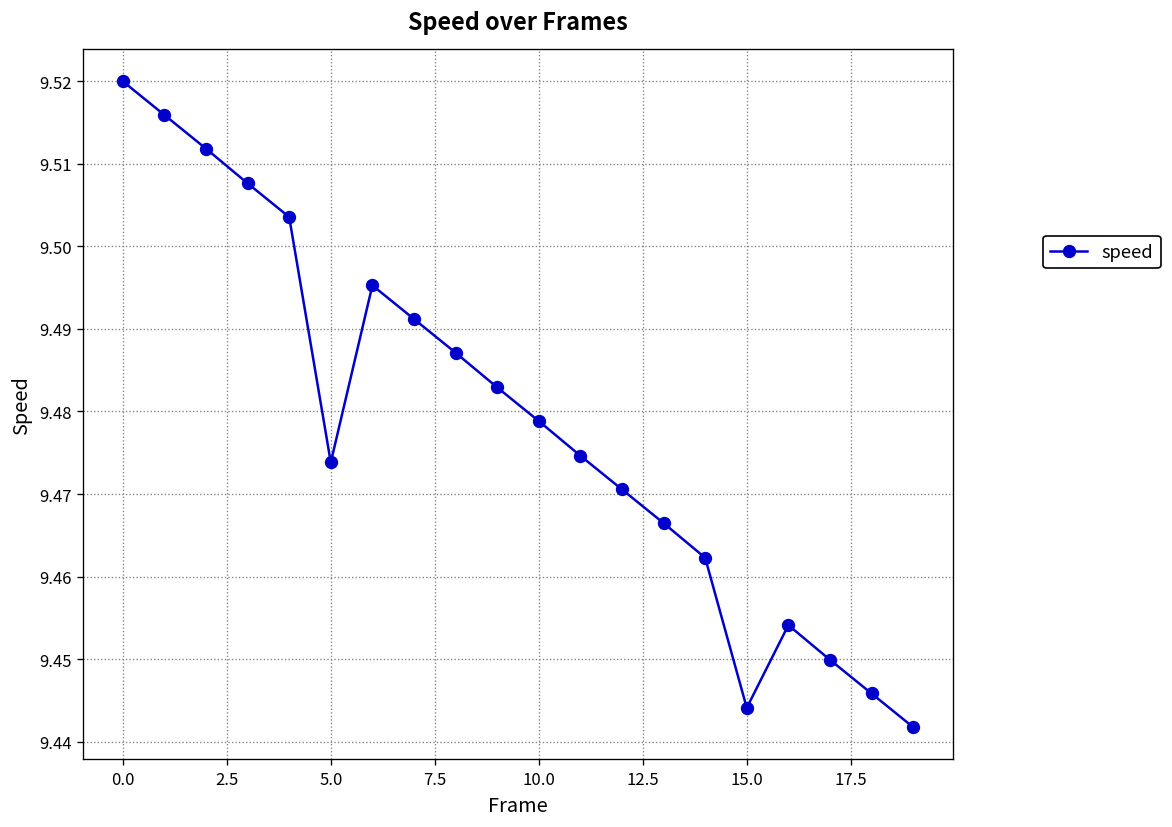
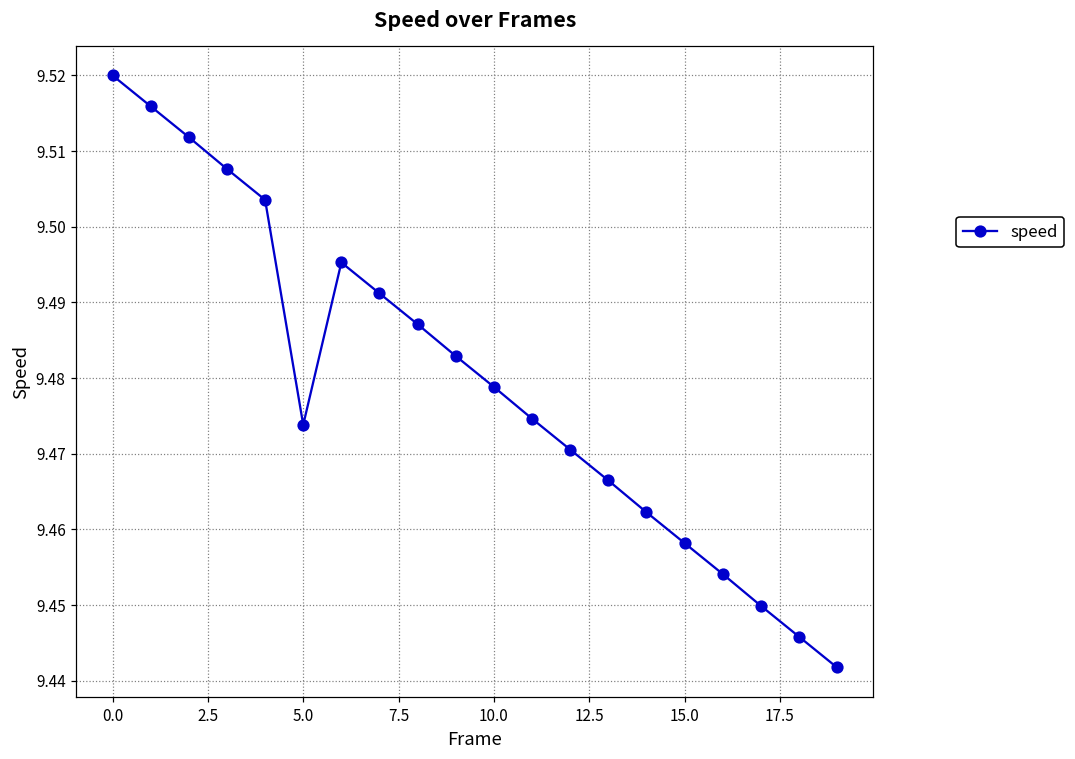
  {
    "0.0": 9.520,
    "5.0": 9.474,
    "10.0": 9.479,
-   "15.0": 9.444
+   "15.0": 9.458
  }
